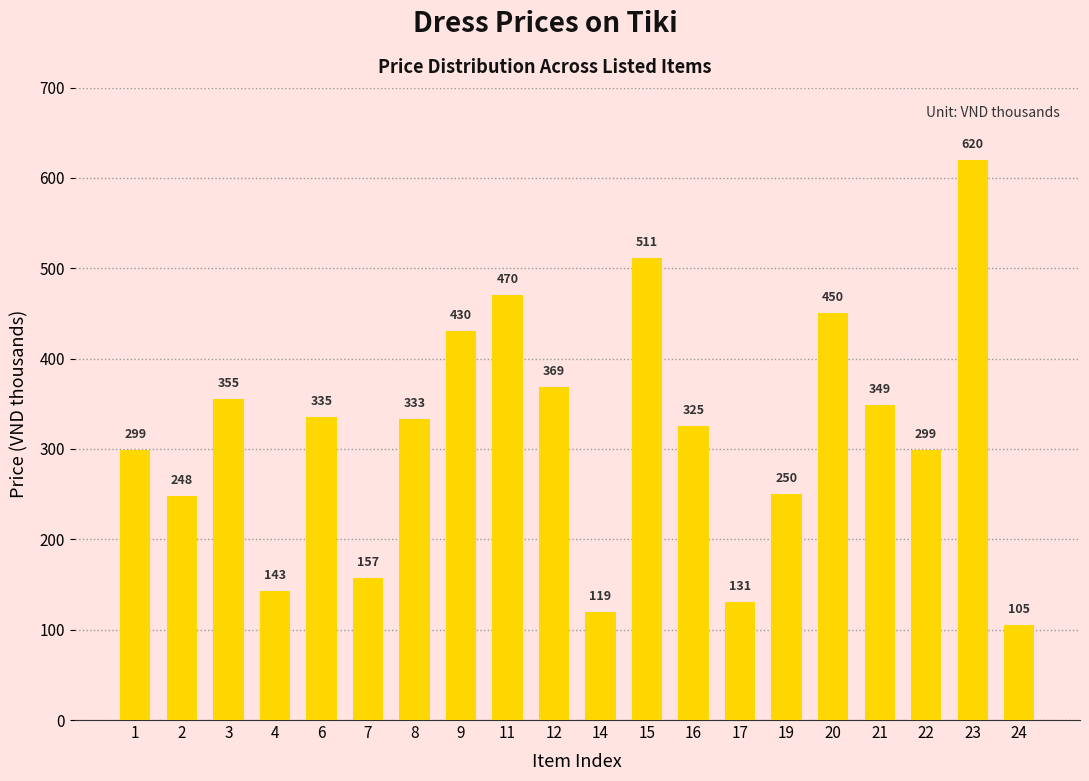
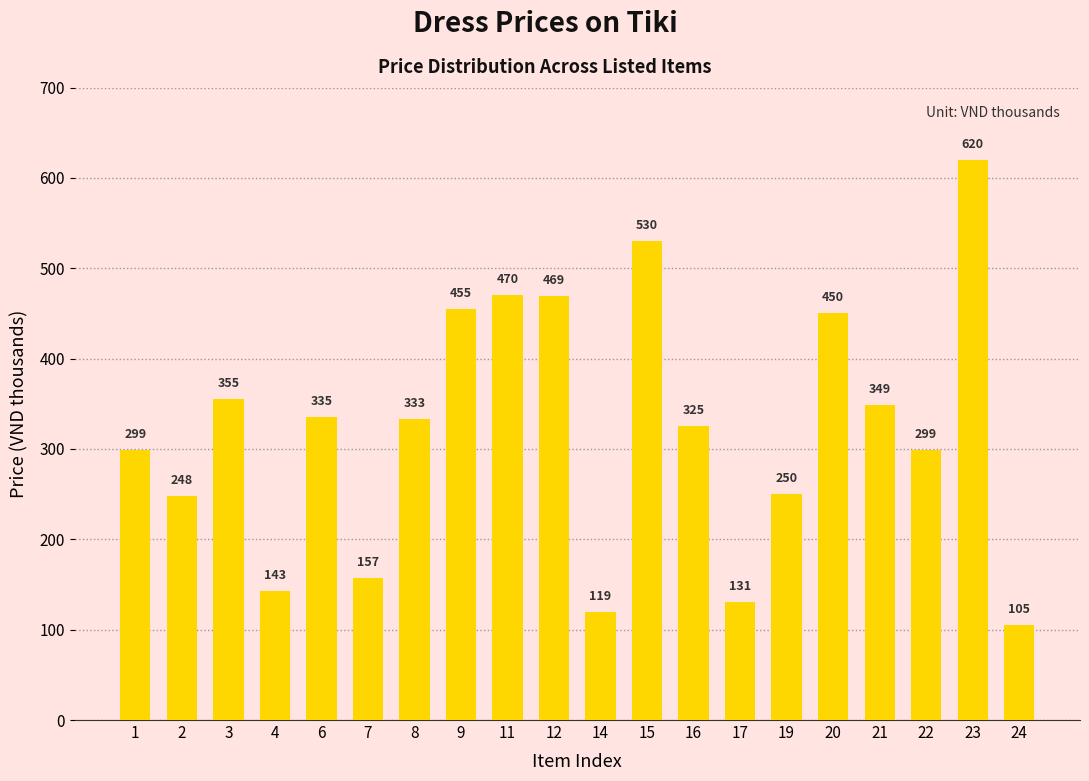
  {
    "1": 299,
    "2": 248,
    "3": 355,
    "4": 143,
    "6": 335,
    "7": 157,
    "8": 333,
-   "9": 430,
+   "9": 455,
    "11": 470,
-   "12": 369,
+   "12": 469,
    "14": 119,
-   "15": 511,
+   "15": 530,
    "16": 325,
    "17": 131,
    "19": 250,
    "20": 450,
    "21": 349,
    "22": 299,
    "23": 620,
    "24": 105
  }
